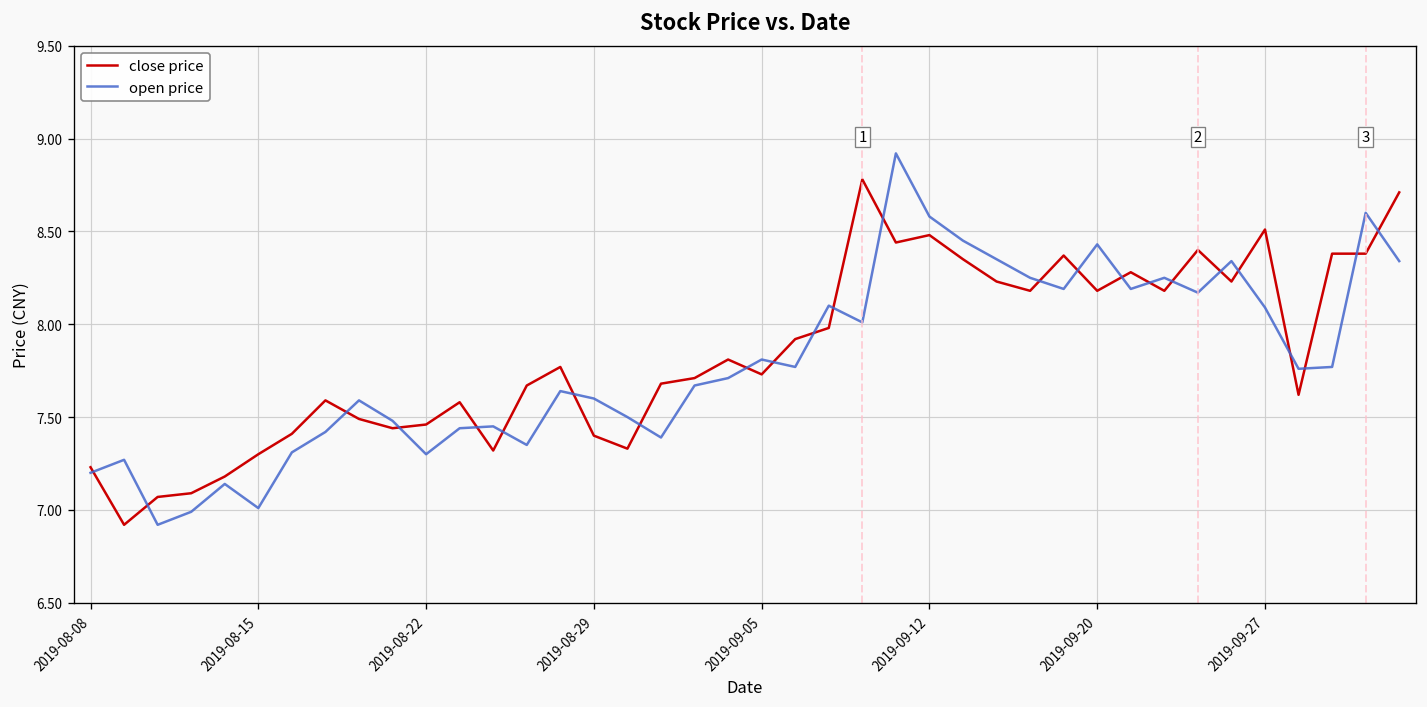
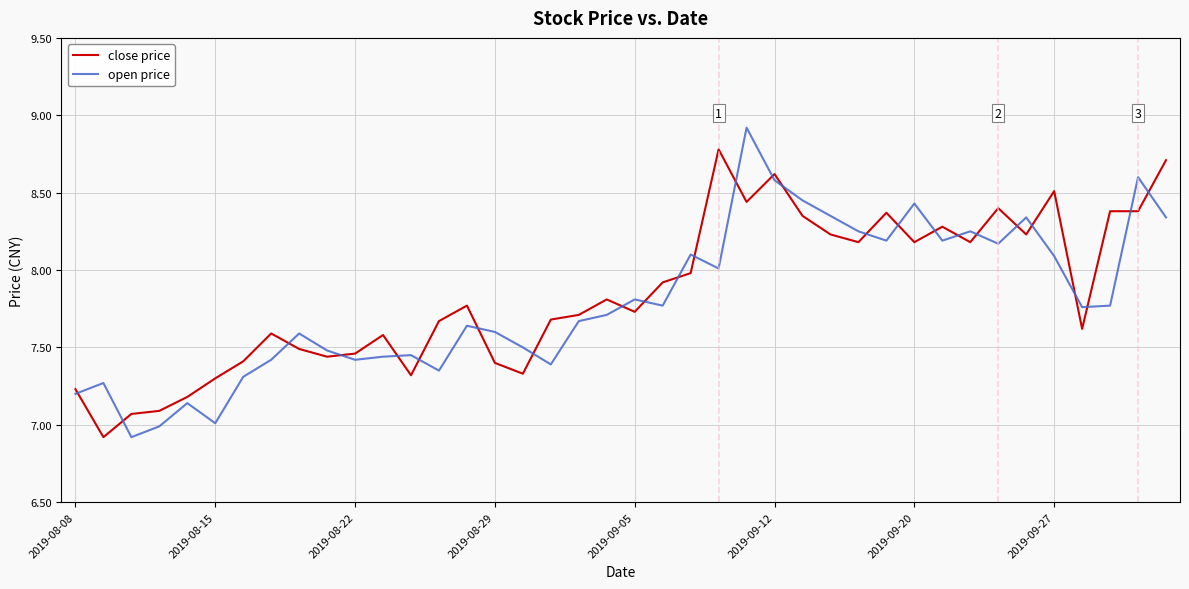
  {
    "close price": {
      "2019-08-08": 7.23,
      "2019-08-15": 7.30,
      "2019-08-22": 7.46,
      "2019-08-29": 7.40,
      "2019-09-05": 7.73,
-     "2019-09-12": 8.48,
+     "2019-09-12": 8.62,
      "2019-09-20": 8.18,
      "2019-09-27": 8.51
    },
    "open price": {
      "2019-08-08": 7.20,
      "2019-08-15": 7.01,
-     "2019-08-22": 7.30,
+     "2019-08-22": 7.42,
      "2019-08-29": 7.60,
      "2019-09-05": 7.81,
      "2019-09-12": 8.58,
      "2019-09-20": 8.43,
      "2019-09-27": 8.09
    }
  }
